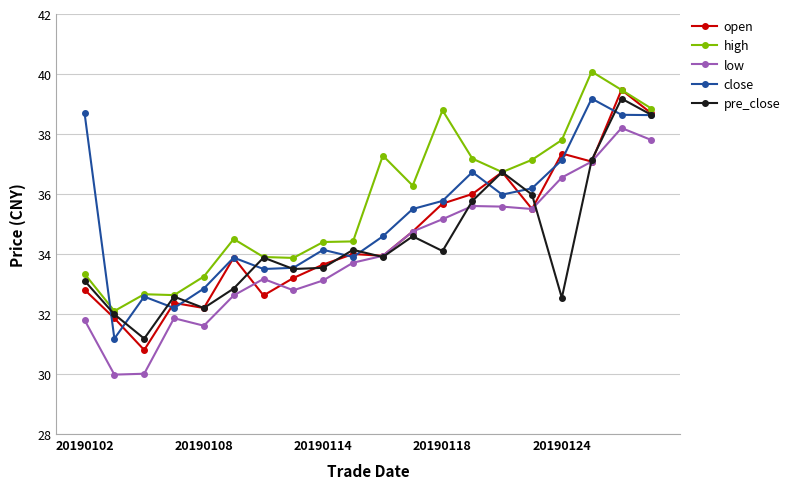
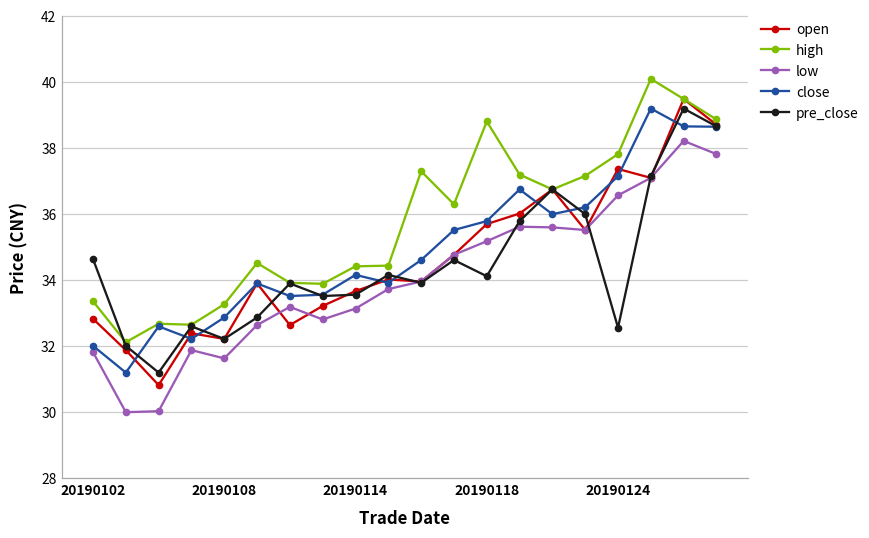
  {
    "open": {
      "20190102": 32.8,
      "20190114": 33.7,
      "20190118": 35.7,
      "20190124": 37.4
    },
    "high": {
      "20190102": 33.3,
      "20190108": 33.3,
      "20190114": 34.4,
      "20190118": 38.8,
      "20190124": 37.8
    },
    "low": {
      "20190102": 31.8,
      "20190108": 31.6,
      "20190114": 33.1,
      "20190118": 35.2,
      "20190124": 36.6
    },
    "close": {
-     "20190102": 38.7,
+     "20190102": 32.0,
      "20190108": 32.9,
      "20190114": 34.1,
      "20190118": 35.8,
      "20190124": 37.1
    },
    "pre_close": {
-     "20190102": 33.1,
+     "20190102": 34.6,
      "20190114": 33.5,
      "20190118": 34.1,
      "20190124": 32.5
    }
  }
